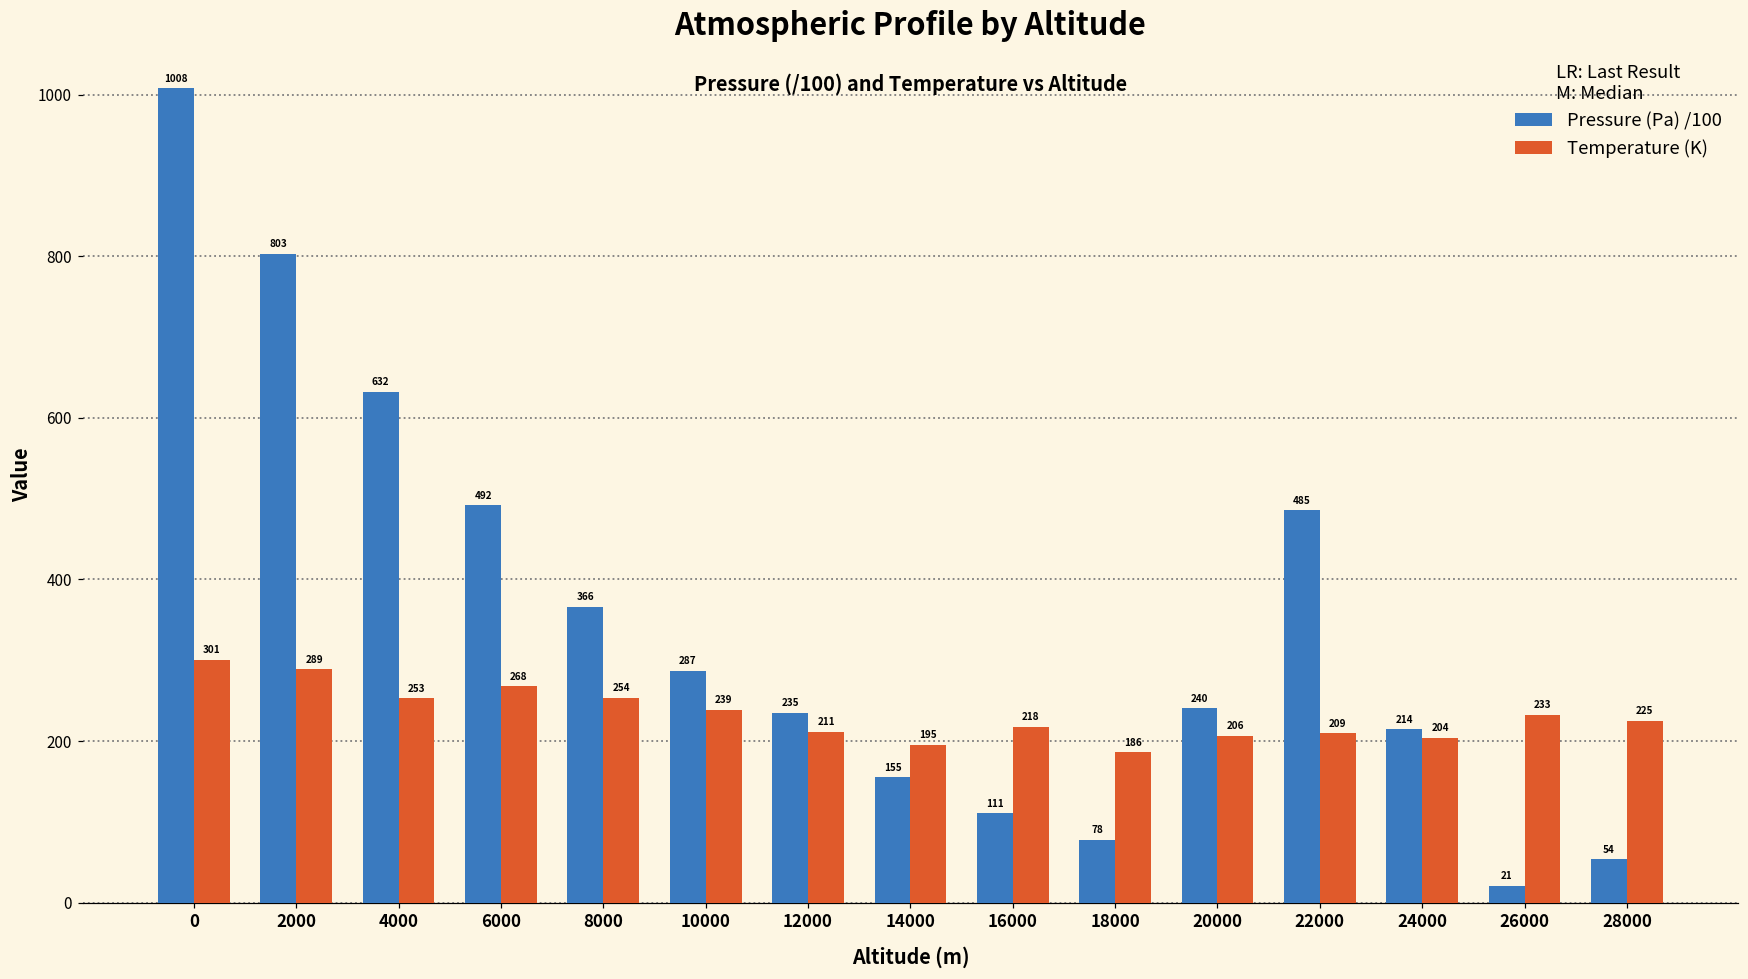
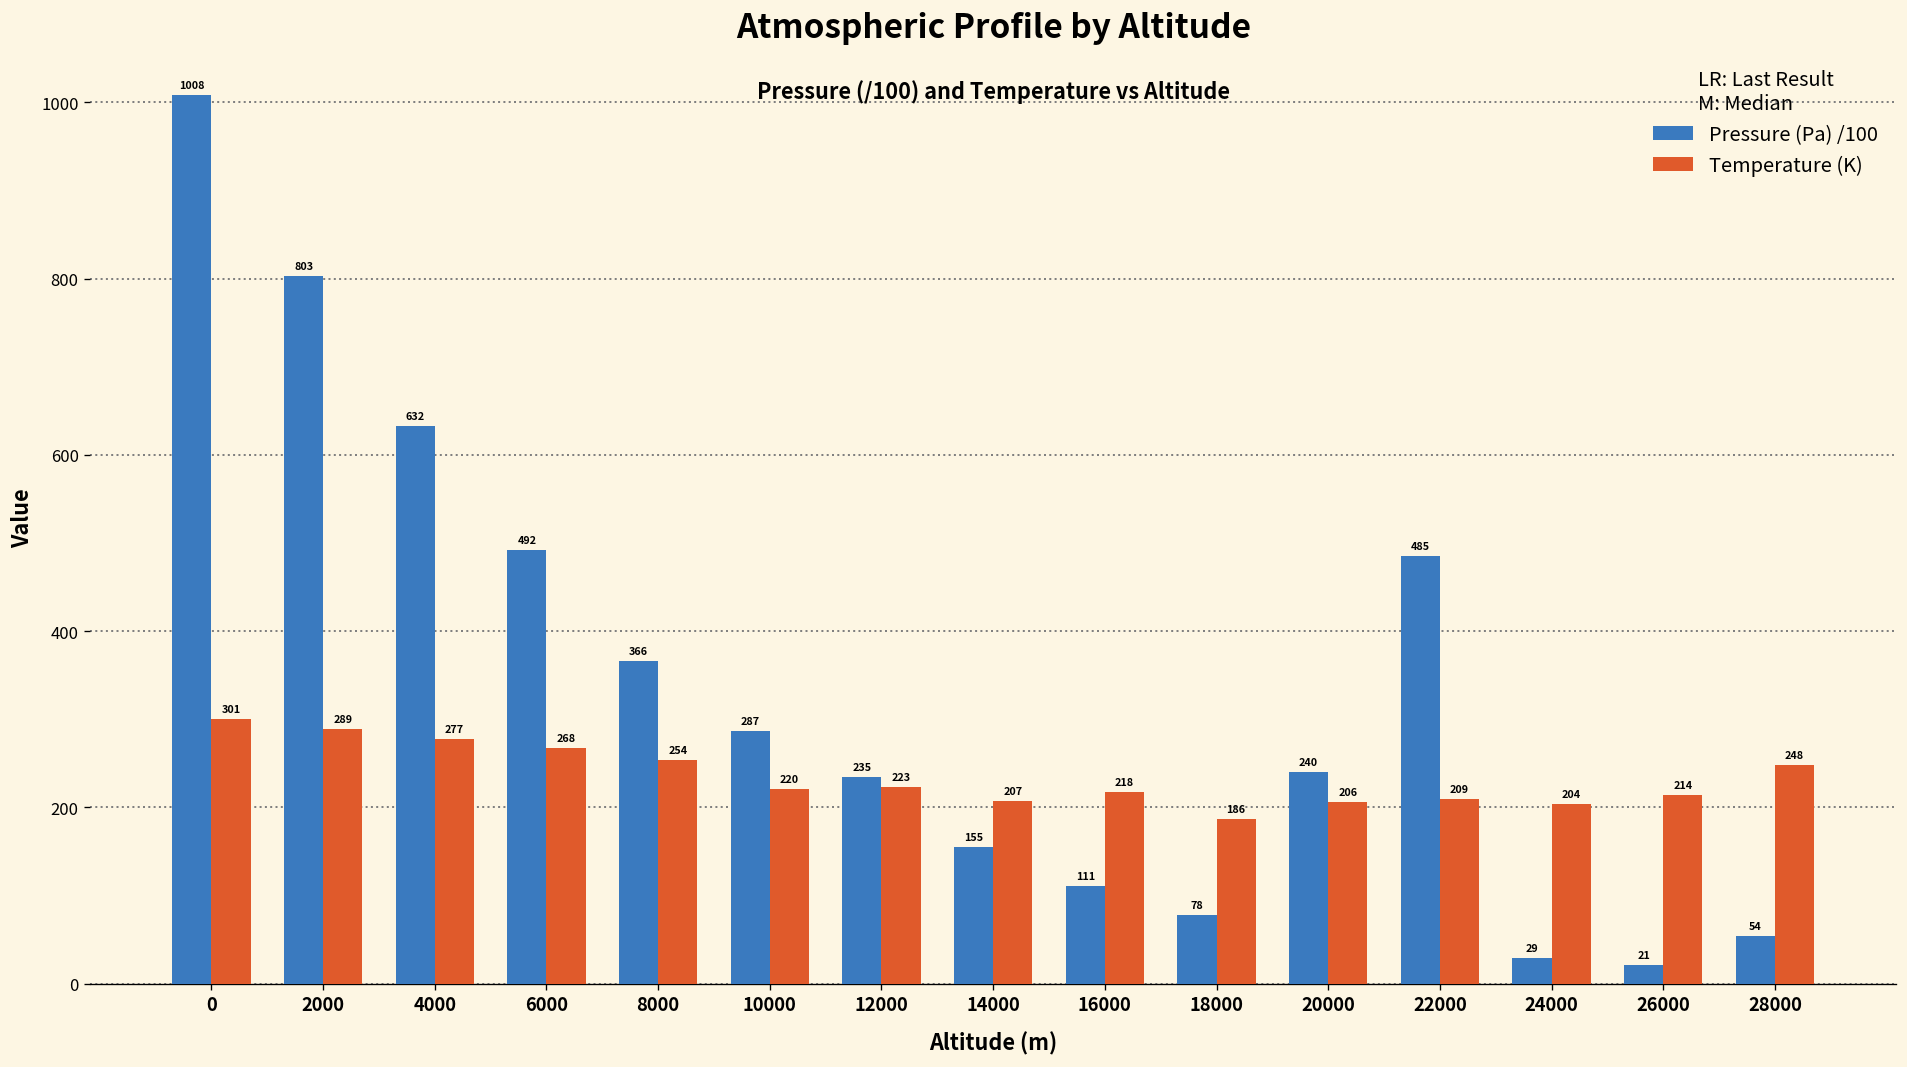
  {
    "Pressure (Pa) /100": {
      "0": 1008,
      "2000": 803,
      "4000": 632,
      "6000": 492,
      "8000": 366,
      "10000": 287,
      "12000": 235,
      "14000": 155,
      "16000": 111,
      "18000": 78,
      "20000": 240,
      "22000": 485,
-     "24000": 214,
+     "24000": 29,
      "26000": 21,
      "28000": 54
    },
    "Temperature (K)": {
      "0": 301,
      "2000": 289,
-     "4000": 253,
+     "4000": 277,
      "6000": 268,
      "8000": 254,
-     "10000": 239,
-     "12000": 211,
-     "14000": 195,
+     "10000": 220,
+     "12000": 223,
+     "14000": 207,
      "16000": 218,
      "18000": 186,
      "20000": 206,
      "22000": 209,
      "24000": 204,
-     "26000": 233,
-     "28000": 225
+     "26000": 214,
+     "28000": 248
    }
  }
